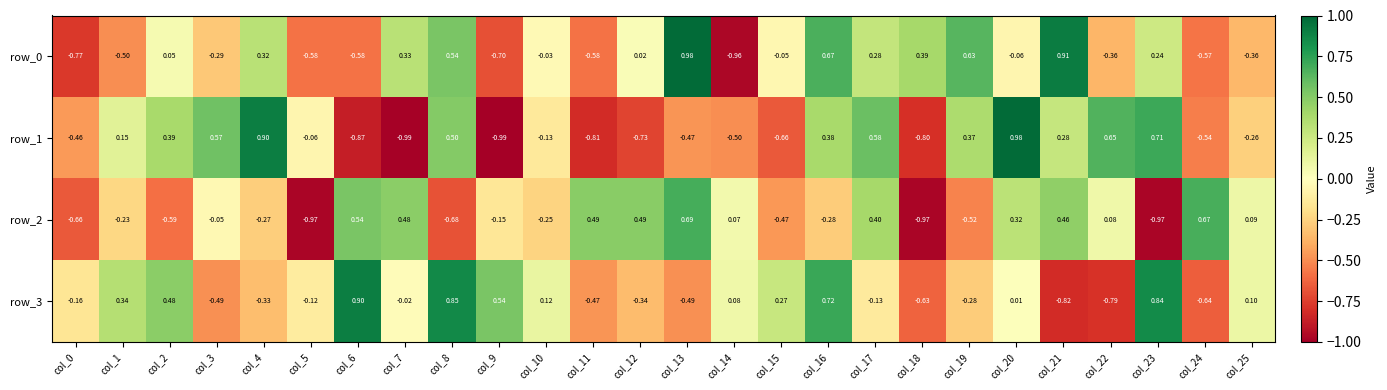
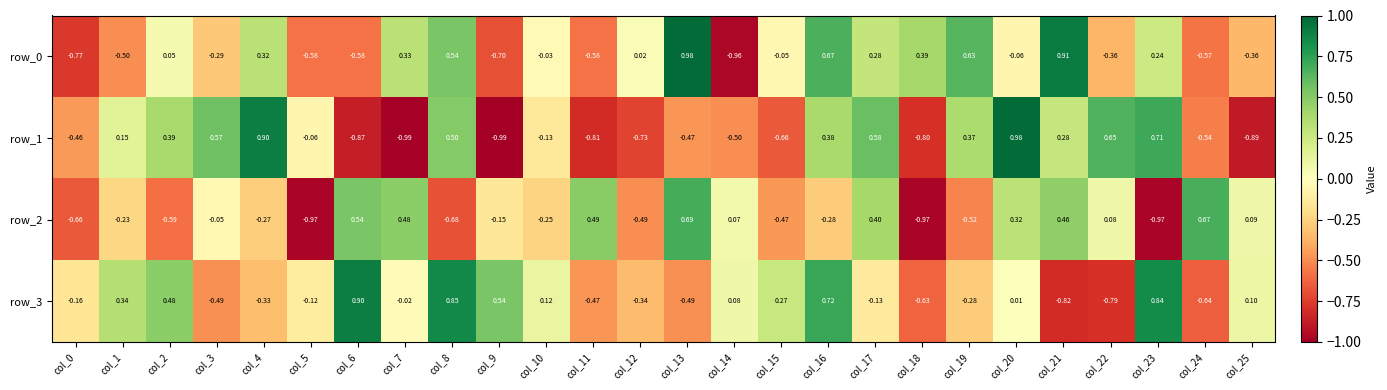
  {
    "row_0": {
      "col_0": -0.77,
      "col_1": -0.50,
      "col_2": 0.05,
      "col_3": -0.29,
      "col_4": 0.32,
      "col_5": -0.58,
      "col_6": -0.58,
      "col_7": 0.33,
      "col_8": 0.54,
      "col_9": -0.70,
      "col_10": -0.03,
      "col_11": -0.58,
      "col_12": 0.02,
      "col_13": 0.98,
      "col_14": -0.96,
      "col_15": -0.05,
      "col_16": 0.67,
      "col_17": 0.28,
      "col_18": 0.39,
      "col_19": 0.63,
      "col_20": -0.06,
      "col_21": 0.91,
      "col_22": -0.36,
      "col_23": 0.24,
      "col_24": -0.57,
      "col_25": -0.36
    },
    "row_1": {
      "col_0": -0.46,
      "col_1": 0.15,
      "col_2": 0.39,
      "col_3": 0.57,
      "col_4": 0.90,
      "col_5": -0.06,
      "col_6": -0.87,
      "col_7": -0.99,
      "col_8": 0.50,
      "col_9": -0.99,
      "col_10": -0.13,
      "col_11": -0.81,
      "col_12": -0.73,
      "col_13": -0.47,
      "col_14": -0.50,
      "col_15": -0.66,
      "col_16": 0.38,
      "col_17": 0.58,
      "col_18": -0.80,
      "col_19": 0.37,
      "col_20": 0.98,
      "col_21": 0.28,
      "col_22": 0.65,
      "col_23": 0.71,
      "col_24": -0.54,
-     "col_25": -0.26
+     "col_25": -0.89
    },
    "row_2": {
      "col_0": -0.66,
      "col_1": -0.23,
      "col_2": -0.59,
      "col_3": -0.05,
      "col_4": -0.27,
      "col_5": -0.97,
      "col_6": 0.54,
      "col_7": 0.48,
      "col_8": -0.68,
      "col_9": -0.15,
      "col_10": -0.25,
      "col_11": 0.49,
-     "col_12": 0.49,
+     "col_12": -0.49,
      "col_13": 0.69,
      "col_14": 0.07,
      "col_15": -0.47,
      "col_16": -0.28,
      "col_17": 0.40,
      "col_18": -0.97,
      "col_19": -0.52,
      "col_20": 0.32,
      "col_21": 0.46,
      "col_22": 0.08,
      "col_23": -0.97,
      "col_24": 0.67,
      "col_25": 0.09
    },
    "row_3": {
      "col_0": -0.16,
      "col_1": 0.34,
      "col_2": 0.48,
      "col_3": -0.49,
      "col_4": -0.33,
      "col_5": -0.12,
      "col_6": 0.90,
      "col_7": -0.02,
      "col_8": 0.85,
      "col_9": 0.54,
      "col_10": 0.12,
      "col_11": -0.47,
      "col_12": -0.34,
      "col_13": -0.49,
      "col_14": 0.08,
      "col_15": 0.27,
      "col_16": 0.72,
      "col_17": -0.13,
      "col_18": -0.63,
      "col_19": -0.28,
      "col_20": 0.01,
      "col_21": -0.82,
      "col_22": -0.79,
      "col_23": 0.84,
      "col_24": -0.64,
      "col_25": 0.10
    }
  }
